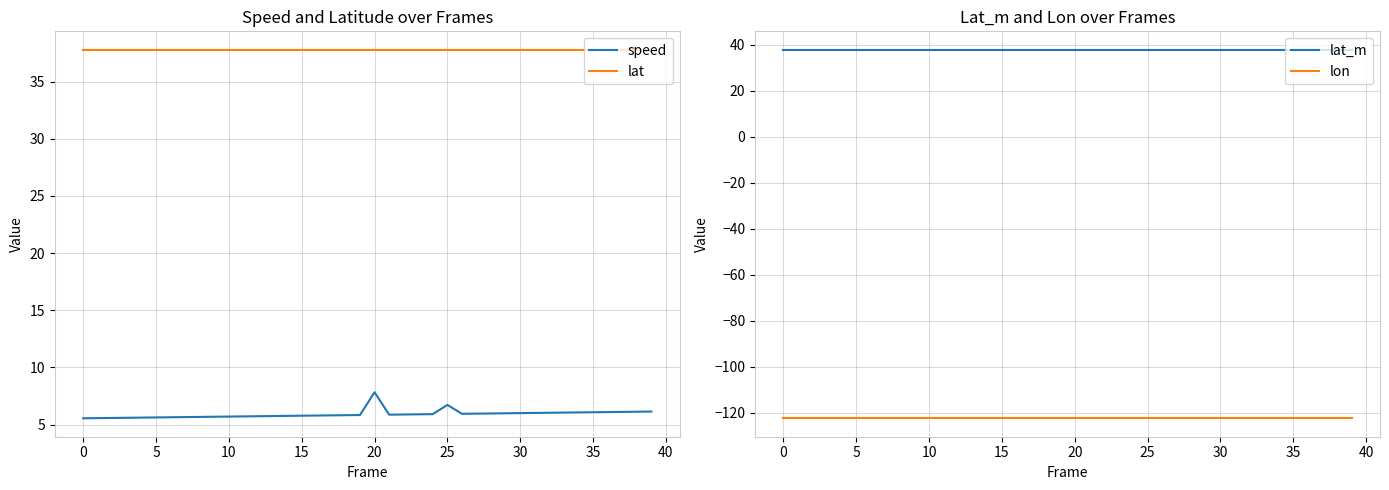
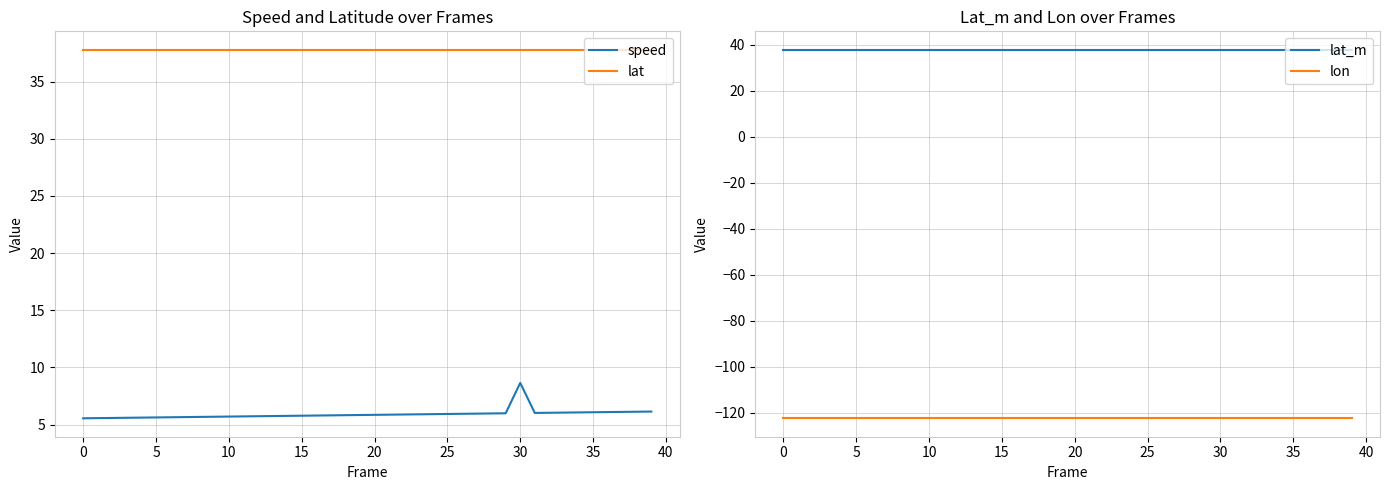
  {
    "Speed and Latitude over Frames": {
      "speed": {
        "0": 5.6,
        "5": 5.6,
        "10": 5.7,
        "15": 5.8,
-       "20": 7.8,
-       "25": 6.7,
-       "30": 6.0,
+       "20": 5.9,
+       "25": 5.9,
+       "30": 8.6,
        "35": 6.1
      },
      "lat": {
        "0": 37.8,
        "5": 37.8,
        "10": 37.8,
        "15": 37.8,
        "20": 37.8,
        "25": 37.8,
        "30": 37.8
      }
    },
    "Lat_m and Lon over Frames": {
      "lat_m": {
        "0": 38,
        "5": 38,
        "10": 38,
        "15": 38,
        "20": 38,
        "25": 38,
        "30": 38
      },
      "lon": {
        "0": -122,
        "5": -122,
        "10": -122,
        "15": -122,
        "20": -122,
        "25": -122,
        "30": -122,
        "35": -122
      }
    }
  }
